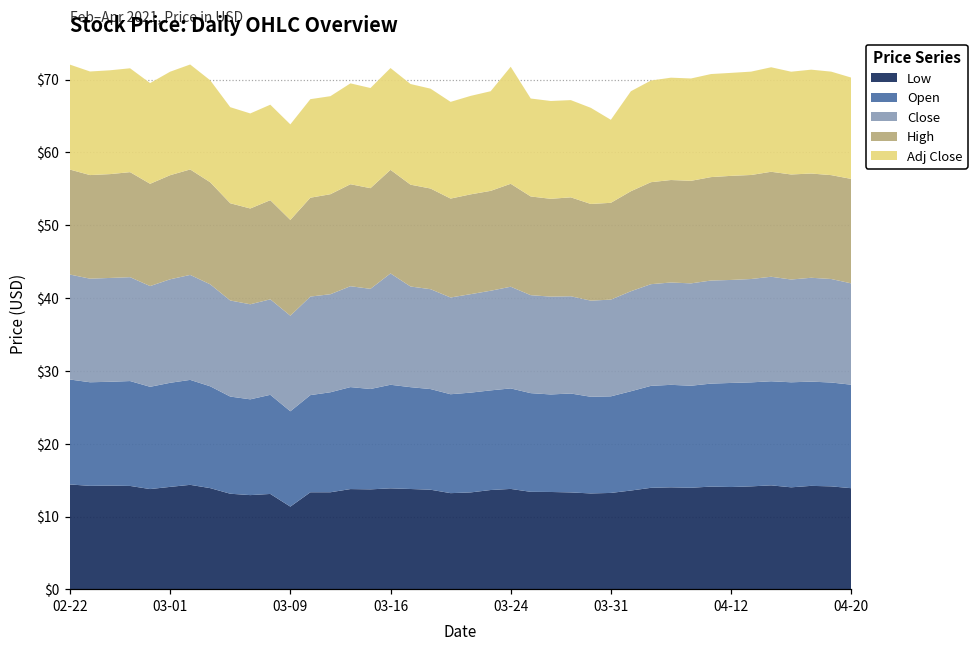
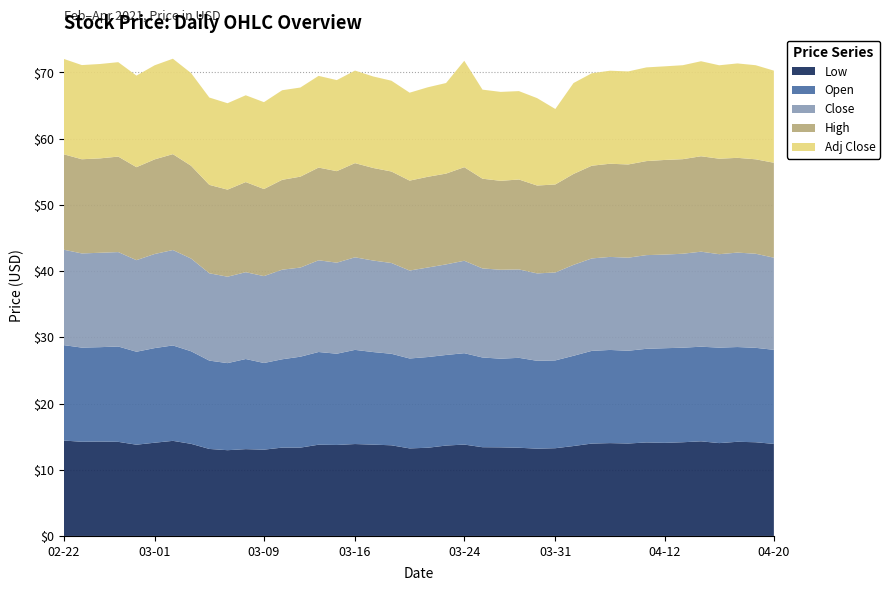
  {
    "Low": {
      "02-22": "$14",
      "03-01": "$14",
-     "03-09": "$11",
+     "03-09": "$13",
      "03-16": "$14",
      "03-24": "$14",
      "03-31": "$13",
      "04-12": "$14",
      "04-20": "$14"
    },
    "Open": {
      "02-22": "$14",
      "03-01": "$14",
      "03-09": "$13",
      "03-16": "$14",
      "03-24": "$14",
      "03-31": "$13",
      "04-12": "$14",
      "04-20": "$14"
    },
    "Close": {
      "02-22": "$14",
      "03-01": "$14",
      "03-09": "$13",
-     "03-16": "$15",
+     "03-16": "$14",
      "03-24": "$14",
      "03-31": "$13",
      "04-12": "$14",
      "04-20": "$14"
    },
    "High": {
      "02-22": "$14",
      "03-01": "$14",
      "03-09": "$13",
      "03-16": "$14",
      "03-24": "$14",
      "03-31": "$13",
      "04-12": "$14",
      "04-20": "$14"
    },
    "Adj Close": {
      "02-22": "$14",
      "03-01": "$14",
      "03-09": "$13",
      "03-16": "$14",
      "03-24": "$16",
      "03-31": "$11",
      "04-12": "$14",
      "04-20": "$14"
    }
  }
